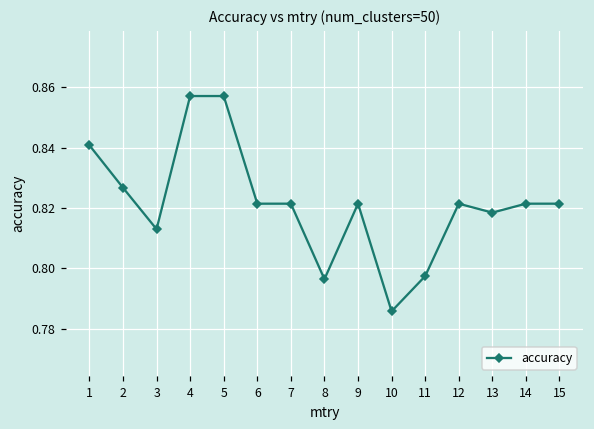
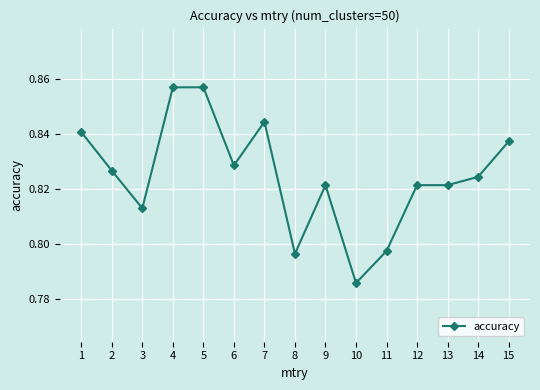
  {
    "1": 0.841,
    "2": 0.827,
    "3": 0.813,
    "4": 0.857,
    "5": 0.857,
-   "6": 0.821,
-   "7": 0.821,
+   "6": 0.829,
+   "7": 0.845,
    "8": 0.796,
    "9": 0.821,
    "10": 0.786,
    "11": 0.797,
    "12": 0.821,
-   "13": 0.818,
-   "14": 0.821,
-   "15": 0.821
+   "13": 0.821,
+   "14": 0.824,
+   "15": 0.837
  }
